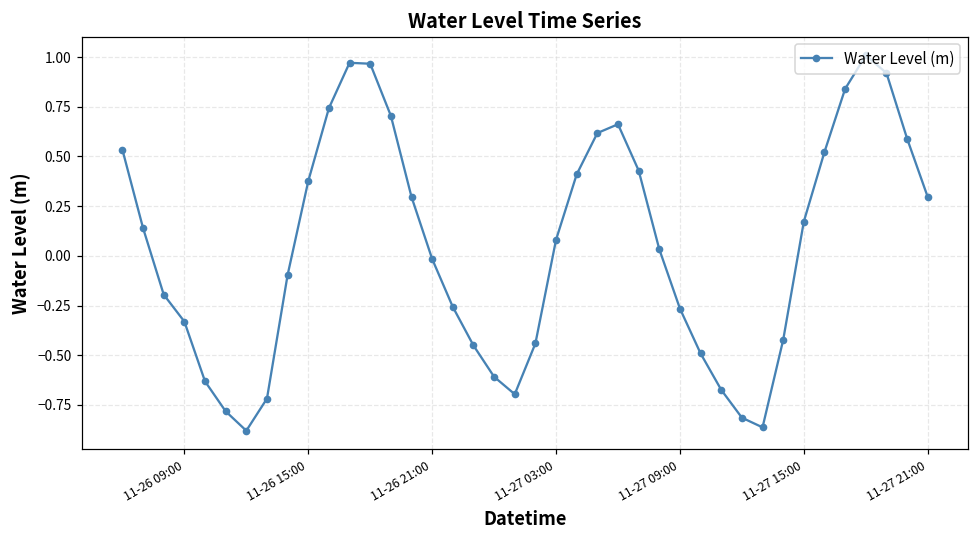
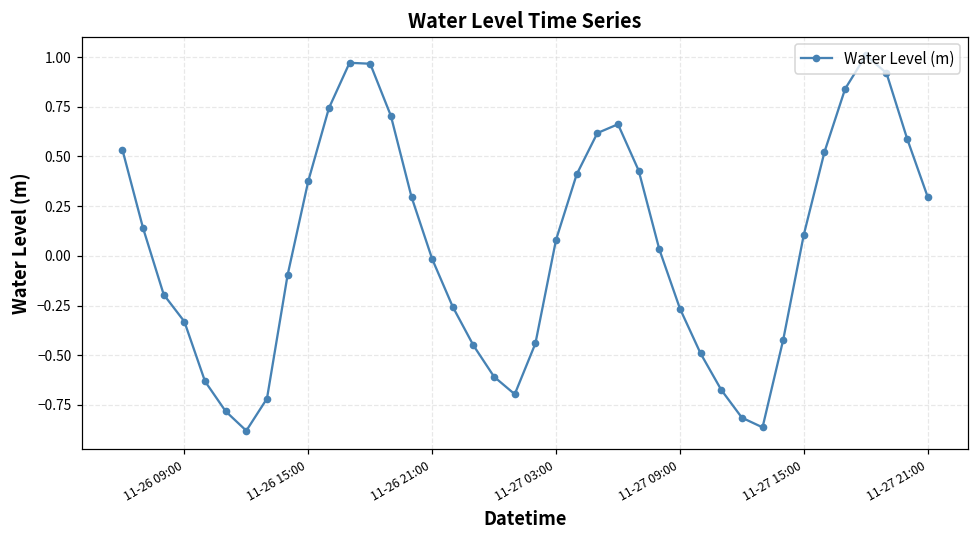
  {
    "11-26 09:00": -0.33,
    "11-26 15:00": 0.38,
    "11-26 21:00": -0.02,
    "11-27 03:00": 0.08,
    "11-27 09:00": -0.27,
-   "11-27 15:00": 0.17,
+   "11-27 15:00": 0.11,
    "11-27 21:00": 0.30
  }
